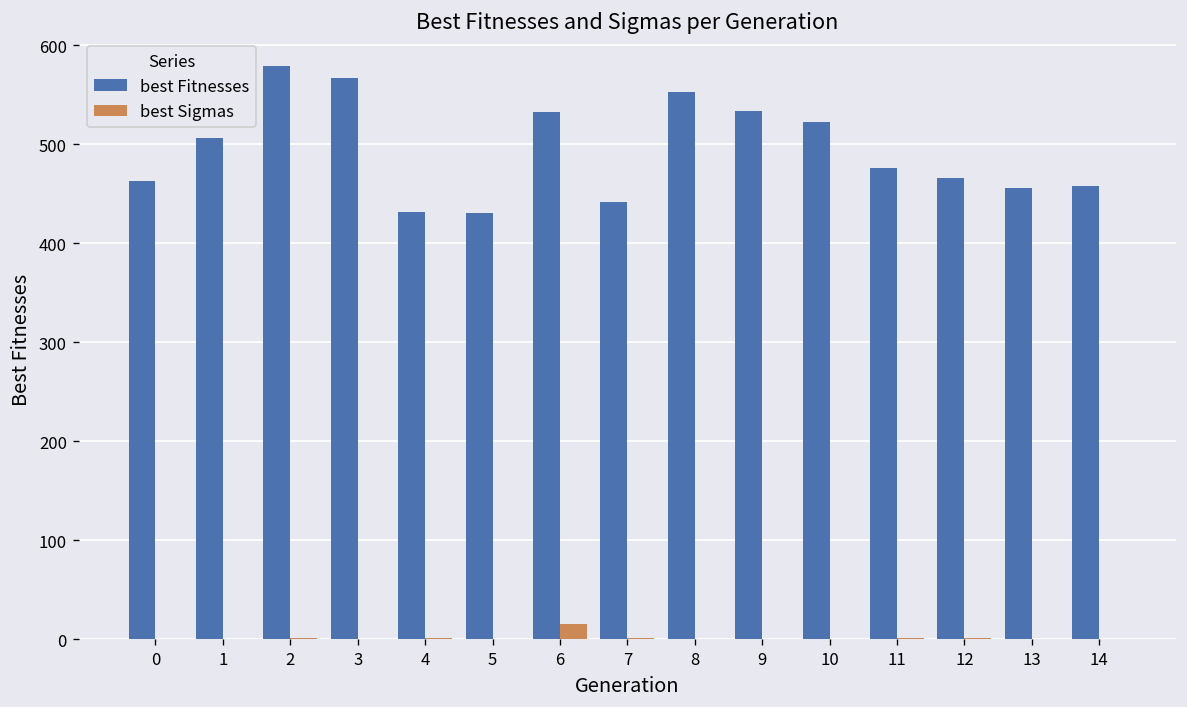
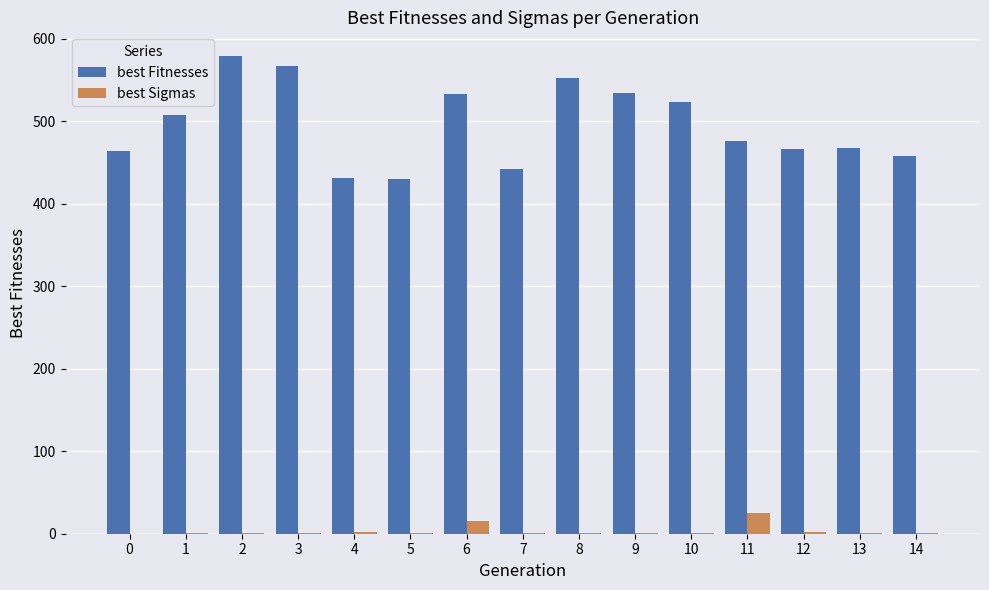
  {
    "best Fitnesses": {
      "0": 460,
      "1": 510,
      "2": 580,
      "3": 570,
      "4": 430,
      "5": 430,
      "6": 530,
      "7": 440,
      "8": 550,
      "9": 530,
      "10": 520,
      "11": 480,
      "12": 470,
-     "13": 460,
+     "13": 470,
      "14": 460
    },
    "best Sigmas": {
      "6": 20,
-     "11": 0
+     "11": 30
    }
  }
